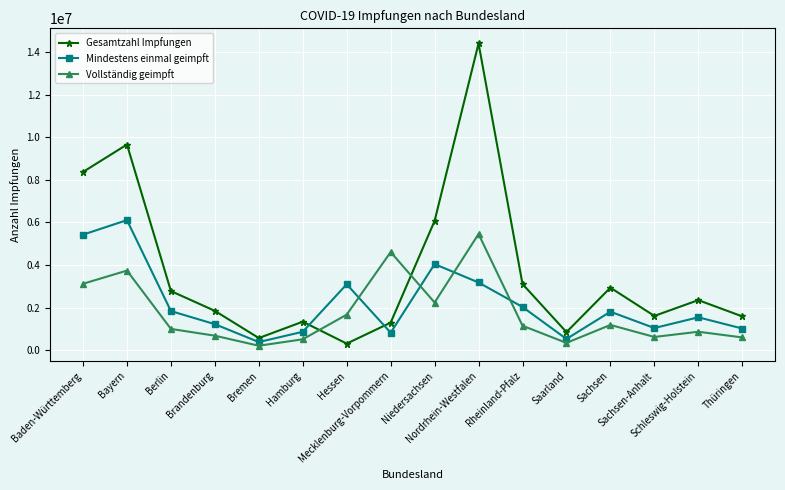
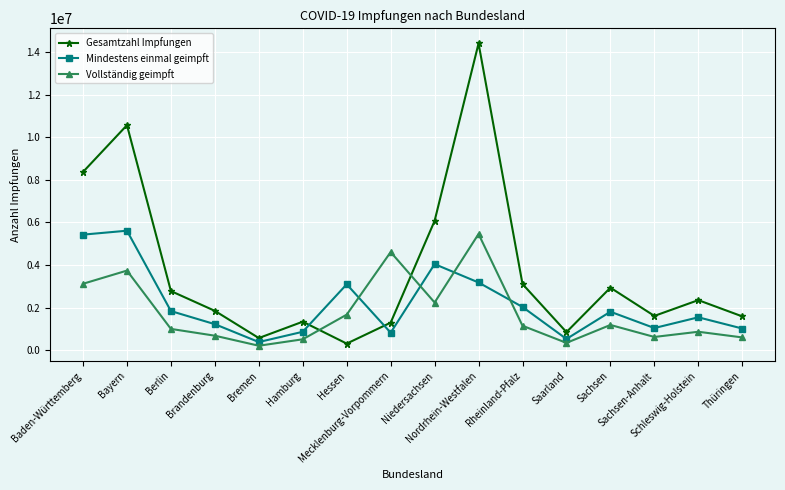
  {
    "Gesamtzahl Impfungen": {
      "Baden-Württemberg": 8400000,
-     "Bayern": 9700000,
+     "Bayern": 10600000,
      "Berlin": 2800000,
      "Brandenburg": 1800000,
      "Bremen": 600000,
      "Hamburg": 1300000,
      "Hessen": 300000,
      "Mecklenburg-Vorpommern": 1300000,
      "Niedersachsen": 6100000,
      "Nordrhein-Westfalen": 14400000,
      "Rheinland-Pfalz": 3100000,
      "Saarland": 800000,
      "Sachsen": 2900000,
      "Sachsen-Anhalt": 1600000,
      "Schleswig-Holstein": 2300000,
      "Thüringen": 1600000
    },
    "Mindestens einmal geimpft": {
      "Baden-Württemberg": 5400000,
-     "Bayern": 6100000,
+     "Bayern": 5600000,
      "Berlin": 1800000,
      "Brandenburg": 1200000,
      "Bremen": 400000,
      "Hamburg": 900000,
      "Hessen": 3100000,
      "Mecklenburg-Vorpommern": 800000,
      "Niedersachsen": 4000000,
      "Nordrhein-Westfalen": 3200000,
      "Rheinland-Pfalz": 2000000,
      "Saarland": 500000,
      "Sachsen": 1800000,
      "Sachsen-Anhalt": 1000000,
      "Schleswig-Holstein": 1500000,
      "Thüringen": 1000000
    },
    "Vollständig geimpft": {
      "Baden-Württemberg": 3100000,
      "Bayern": 3700000,
      "Berlin": 1000000,
      "Brandenburg": 700000,
      "Bremen": 200000,
      "Hamburg": 500000,
      "Hessen": 1700000,
      "Mecklenburg-Vorpommern": 4600000,
      "Niedersachsen": 2200000,
      "Nordrhein-Westfalen": 5500000,
      "Rheinland-Pfalz": 1100000,
      "Saarland": 300000,
      "Sachsen": 1200000,
      "Sachsen-Anhalt": 600000,
      "Schleswig-Holstein": 900000,
      "Thüringen": 600000
    }
  }
